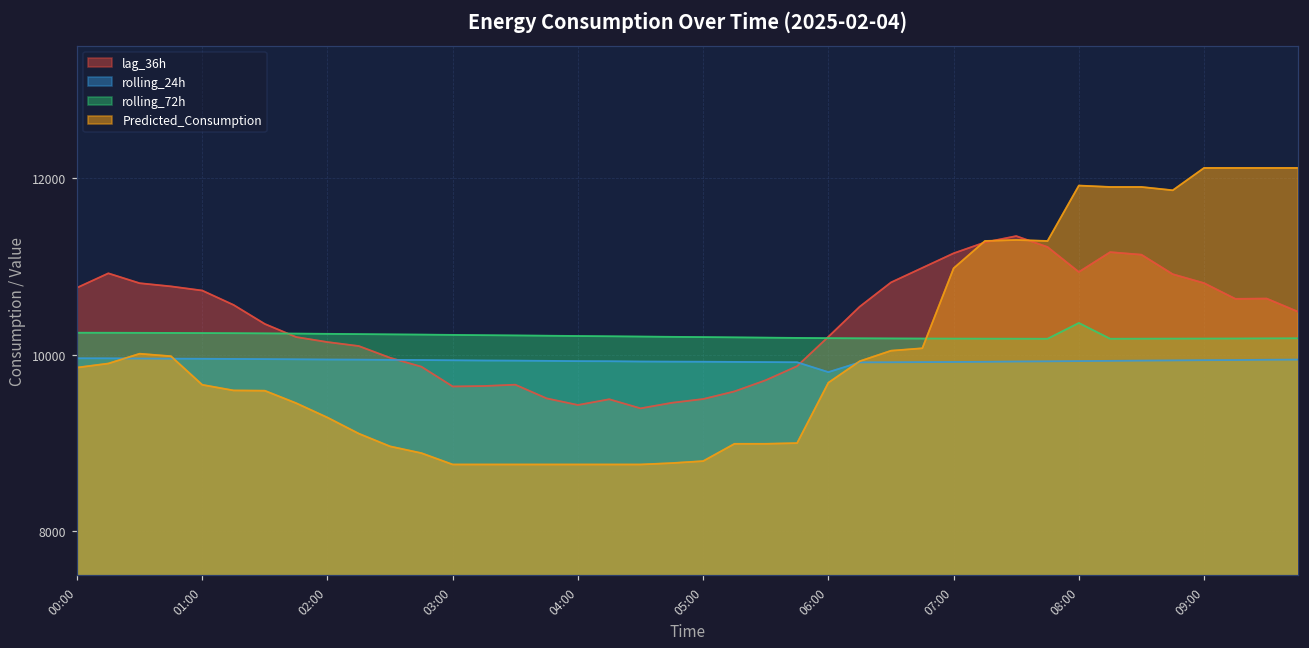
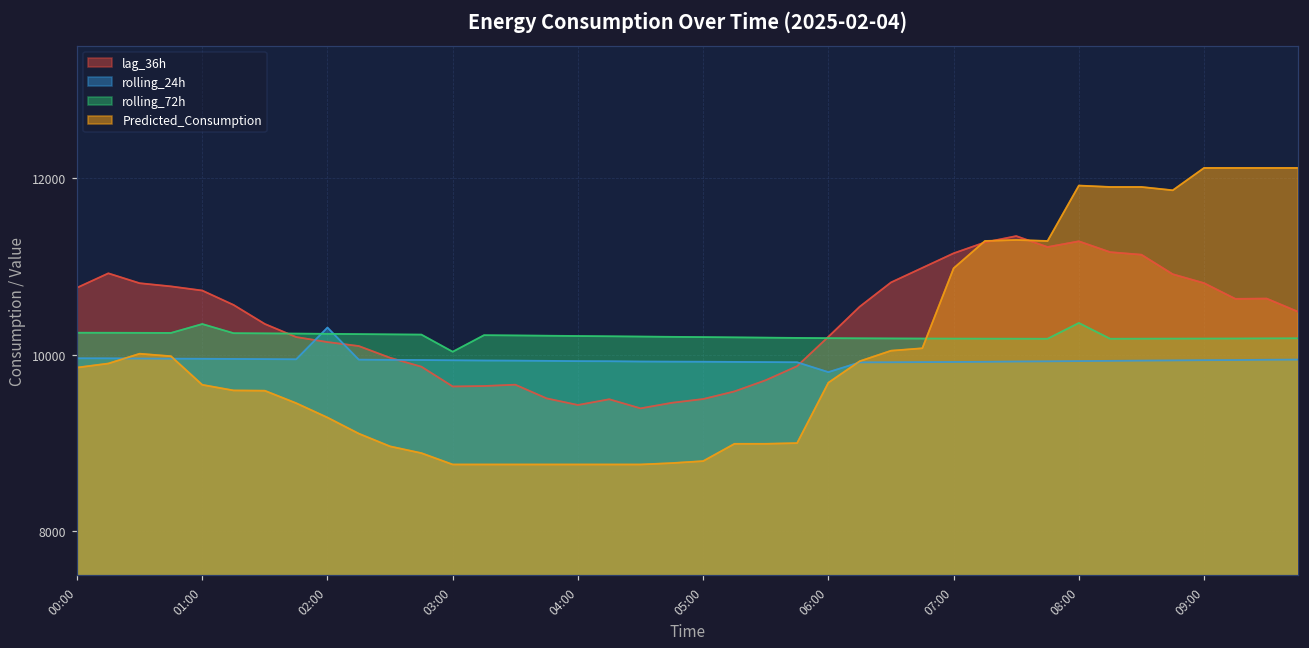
  {
    "lag_36h": {
      "00:00": 10800,
      "01:00": 10700,
      "02:00": 10100,
      "03:00": 9600,
      "04:00": 9400,
      "05:00": 9500,
      "07:00": 11200,
-     "08:00": 10900,
+     "08:00": 11300,
      "09:00": 10800
    },
    "rolling_24h": {
      "00:00": 10000,
      "01:00": 10000,
-     "02:00": 9900,
+     "02:00": 10300,
      "03:00": 9900,
      "04:00": 9900,
      "05:00": 9900,
      "06:00": 9800,
      "07:00": 9900,
      "08:00": 9900,
      "09:00": 9900
    },
    "rolling_72h": {
      "00:00": 10300,
-     "01:00": 10200,
+     "01:00": 10300,
      "02:00": 10200,
-     "03:00": 10200,
+     "03:00": 10000,
      "04:00": 10200,
      "05:00": 10200,
      "07:00": 10200,
      "08:00": 10400,
      "09:00": 10200
    },
    "Predicted_Consumption": {
      "00:00": 9900,
      "01:00": 9700,
      "02:00": 9300,
      "03:00": 8800,
      "04:00": 8800,
      "05:00": 8800,
      "06:00": 9700,
      "07:00": 11000,
      "08:00": 11900,
      "09:00": 12100
    }
  }
